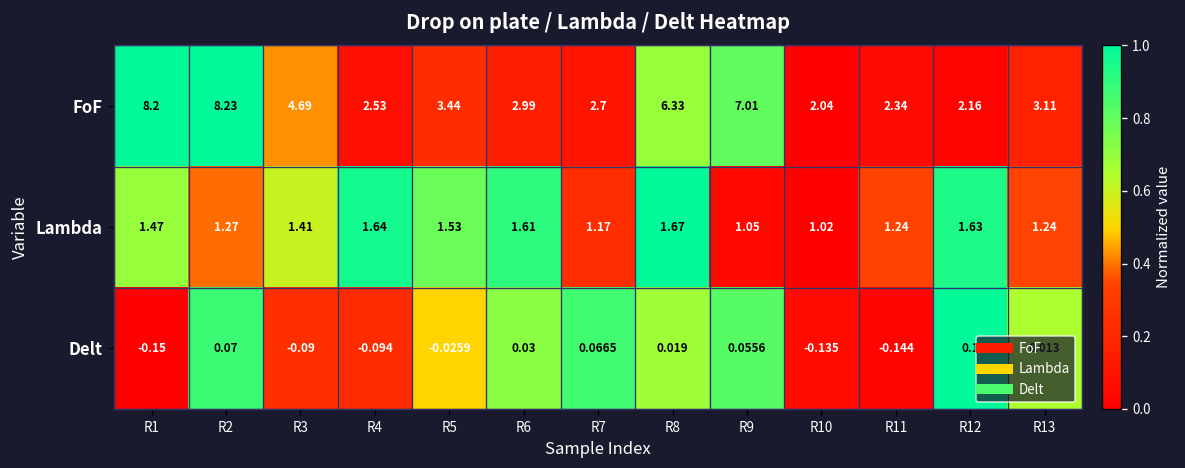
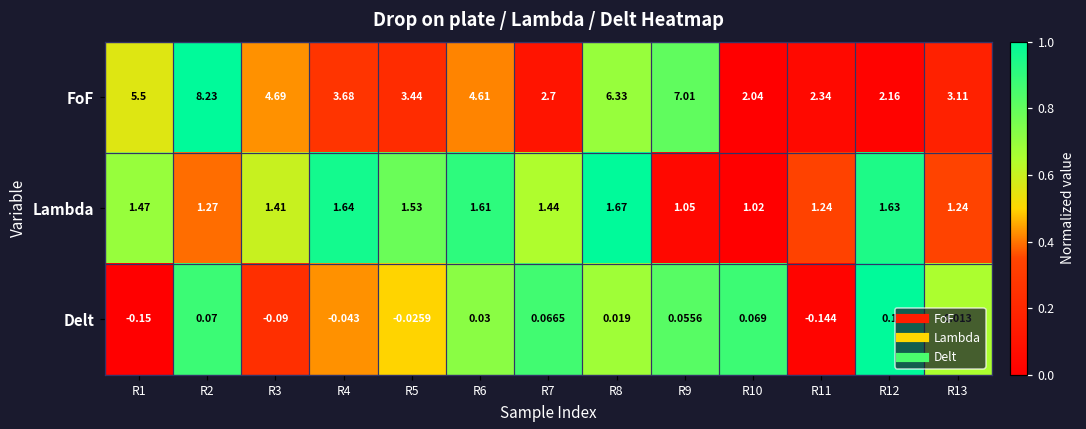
  {
    "FoF": {
-     "R1": 8.2,
+     "R1": 5.5,
      "R2": 8.23,
      "R3": 4.69,
-     "R4": 2.53,
+     "R4": 3.68,
      "R5": 3.44,
-     "R6": 2.99,
+     "R6": 4.61,
      "R7": 2.7,
      "R8": 6.33,
      "R9": 7.01,
      "R10": 2.04,
      "R11": 2.34,
      "R12": 2.16,
      "R13": 3.11
    },
    "Lambda": {
      "R1": 1.47,
      "R2": 1.27,
      "R3": 1.41,
      "R4": 1.64,
      "R5": 1.53,
      "R6": 1.61,
-     "R7": 1.17,
+     "R7": 1.44,
      "R8": 1.67,
      "R9": 1.05,
      "R10": 1.02,
      "R11": 1.24,
      "R12": 1.63,
      "R13": 1.24
    },
    "Delt": {
      "R1": -0.15,
      "R2": 0.07,
      "R3": -0.09,
-     "R4": -0.094,
+     "R4": -0.043,
      "R5": -0.0259,
      "R6": 0.03,
      "R7": 0.0665,
      "R8": 0.019,
      "R9": 0.0556,
-     "R10": -0.135,
+     "R10": 0.069,
      "R11": -0.144
    }
  }
